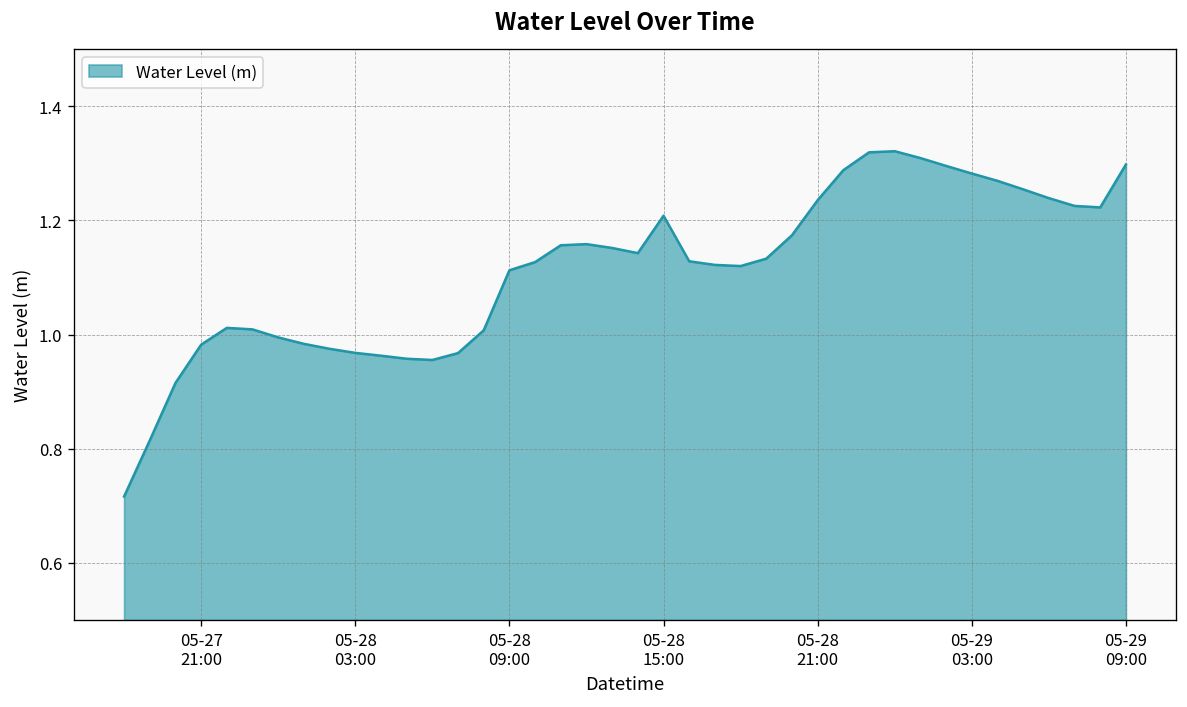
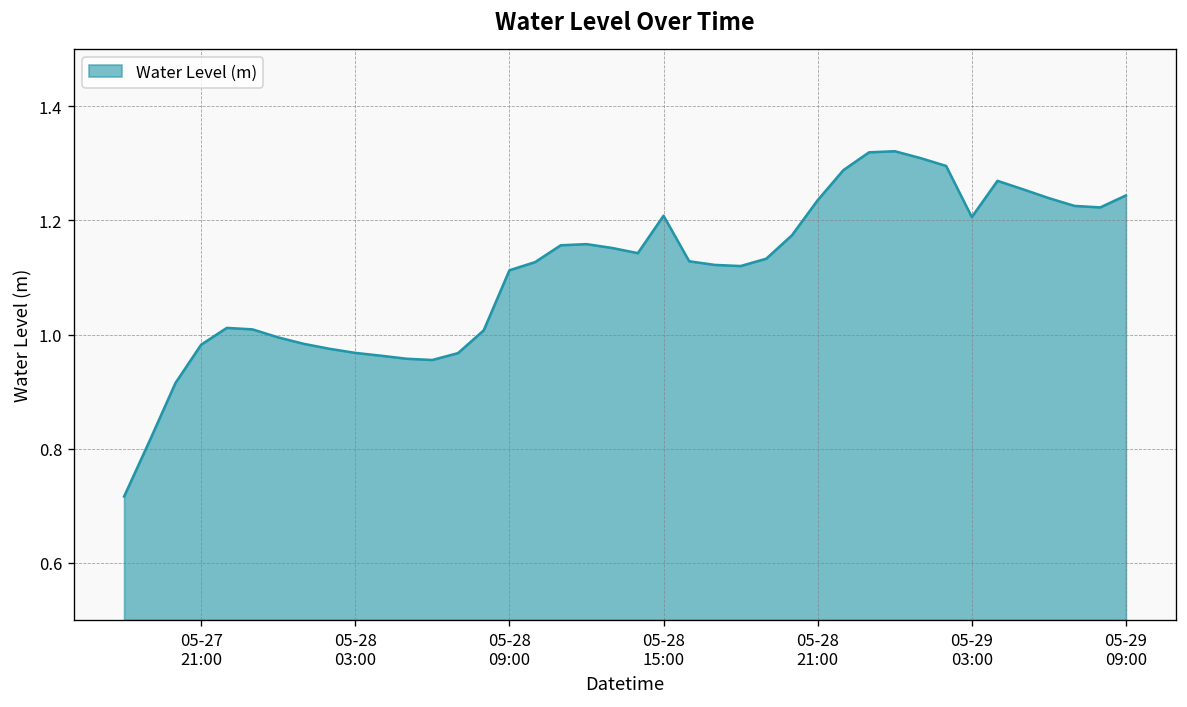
  {
    "05-27 21:00": 0.98,
    "05-28 03:00": 0.97,
    "05-28 09:00": 1.11,
    "05-28 15:00": 1.21,
    "05-28 21:00": 1.24,
-   "05-29 03:00": 1.28,
-   "05-29 09:00": 1.30
+   "05-29 03:00": 1.21,
+   "05-29 09:00": 1.24
  }
